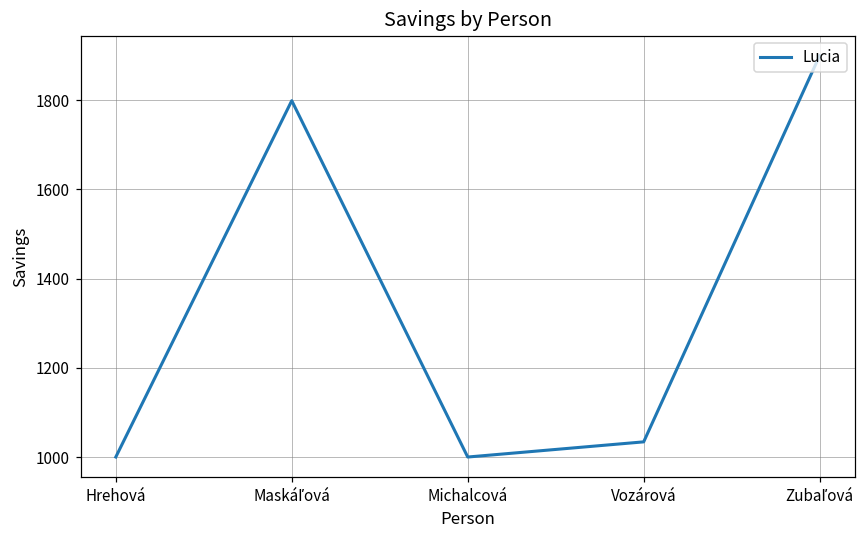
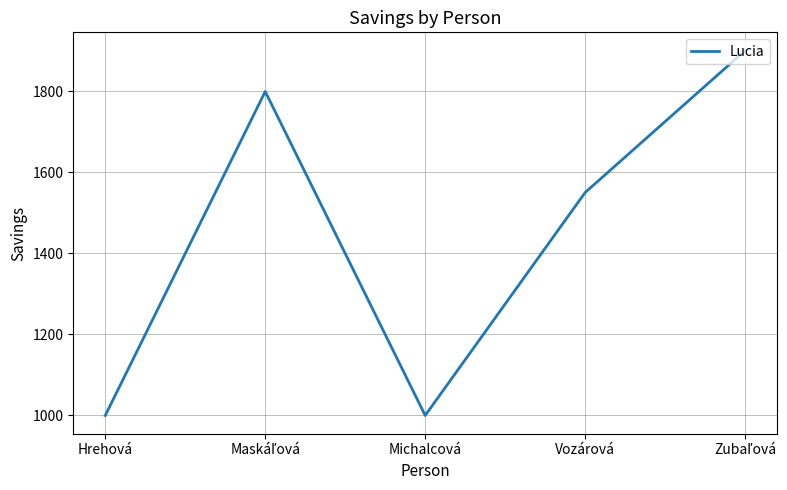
  {
    "Hrehová": 1000,
    "Maskáľová": 1800,
    "Michalcová": 1000,
-   "Vozárová": 1030
+   "Vozárová": 1550
  }
